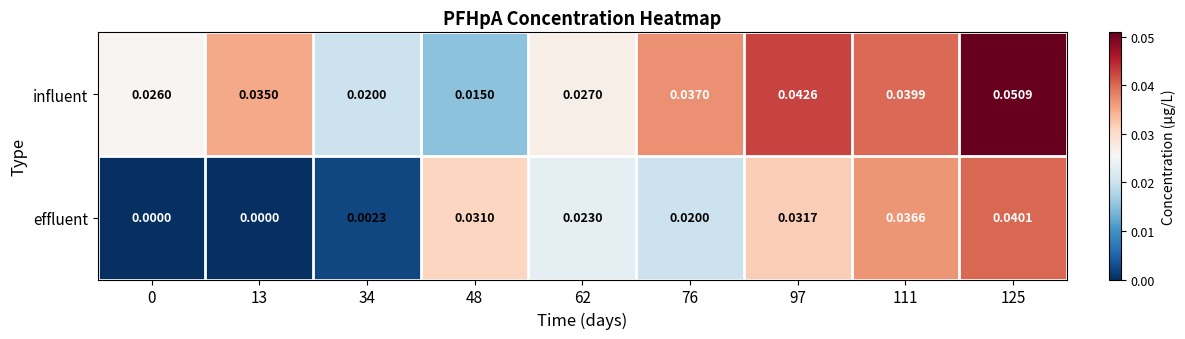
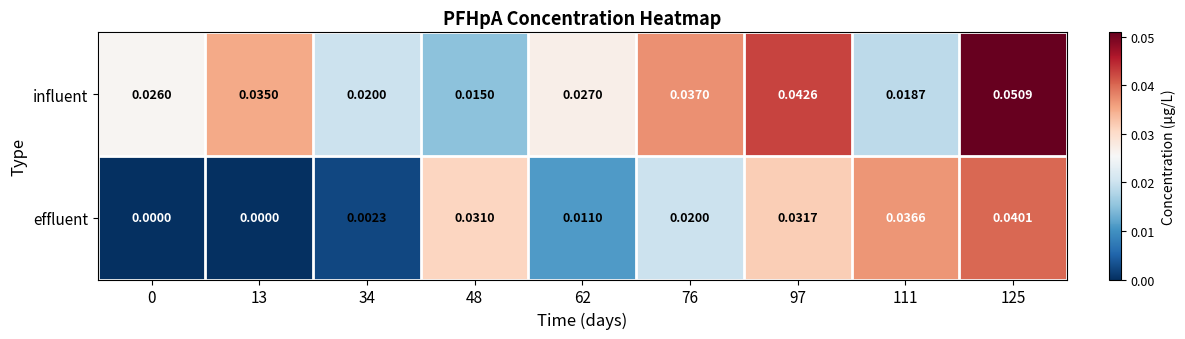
  {
    "influent": {
      "0": 0.0260,
      "13": 0.0350,
      "34": 0.0200,
      "48": 0.0150,
      "62": 0.0270,
      "76": 0.0370,
      "97": 0.0426,
-     "111": 0.0399,
+     "111": 0.0187,
      "125": 0.0509
    },
    "effluent": {
      "0": 0.0000,
      "13": 0.0000,
      "34": 0.0023,
      "48": 0.0310,
-     "62": 0.0230,
+     "62": 0.0110,
      "76": 0.0200,
      "97": 0.0317,
      "111": 0.0366,
      "125": 0.0401
    }
  }
